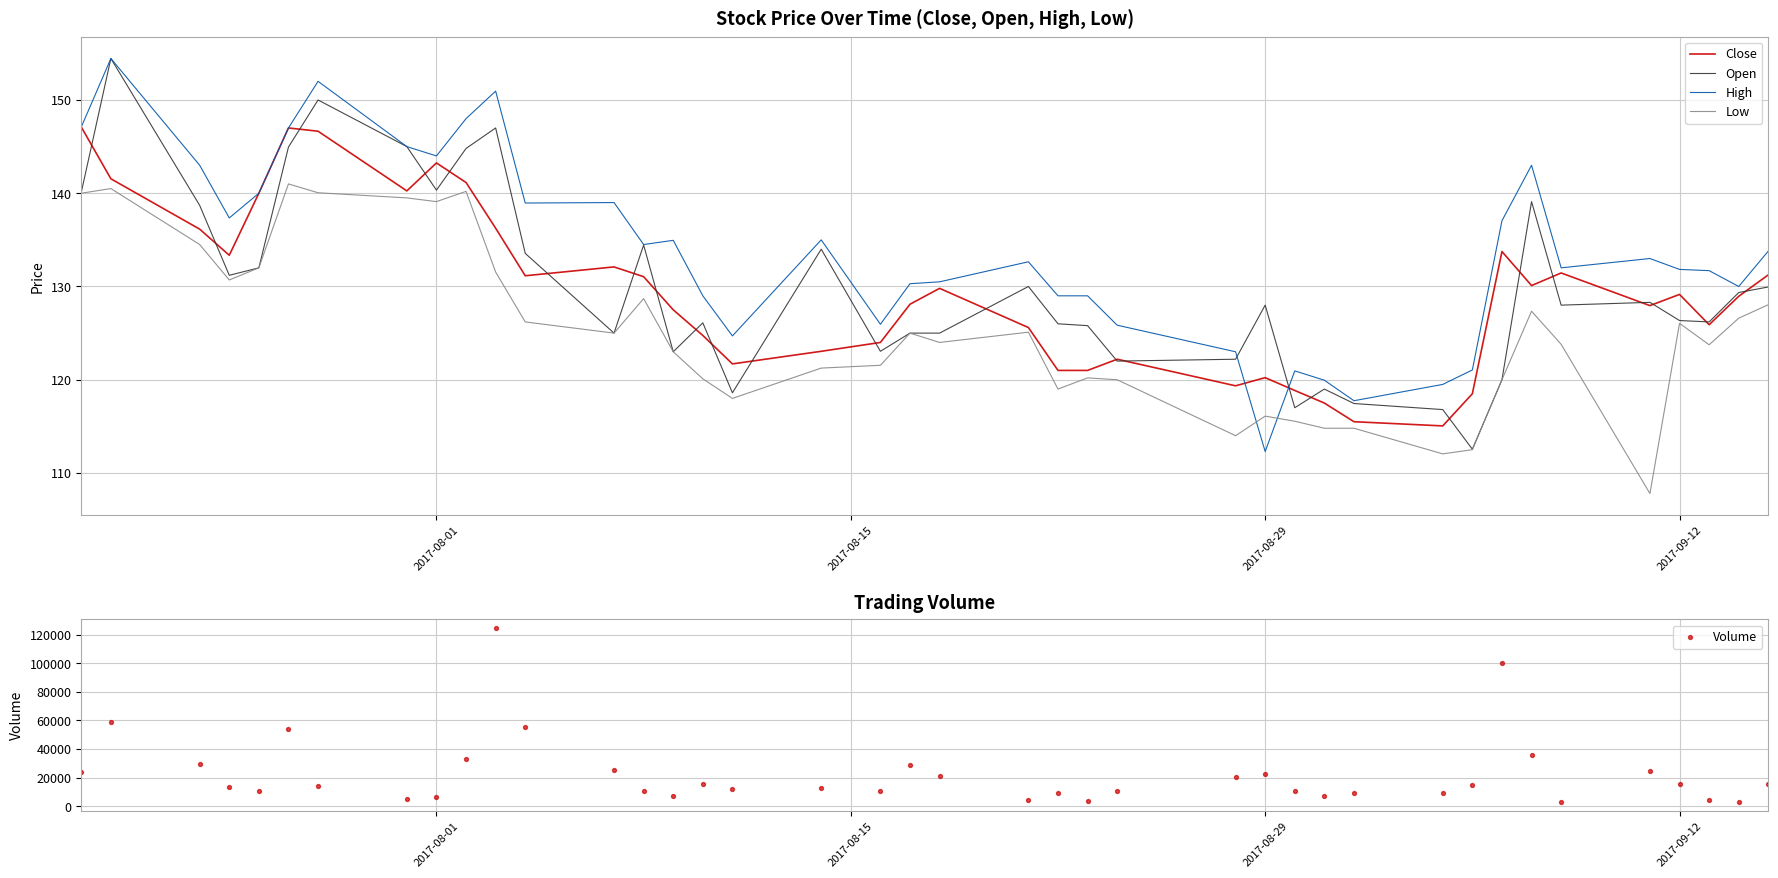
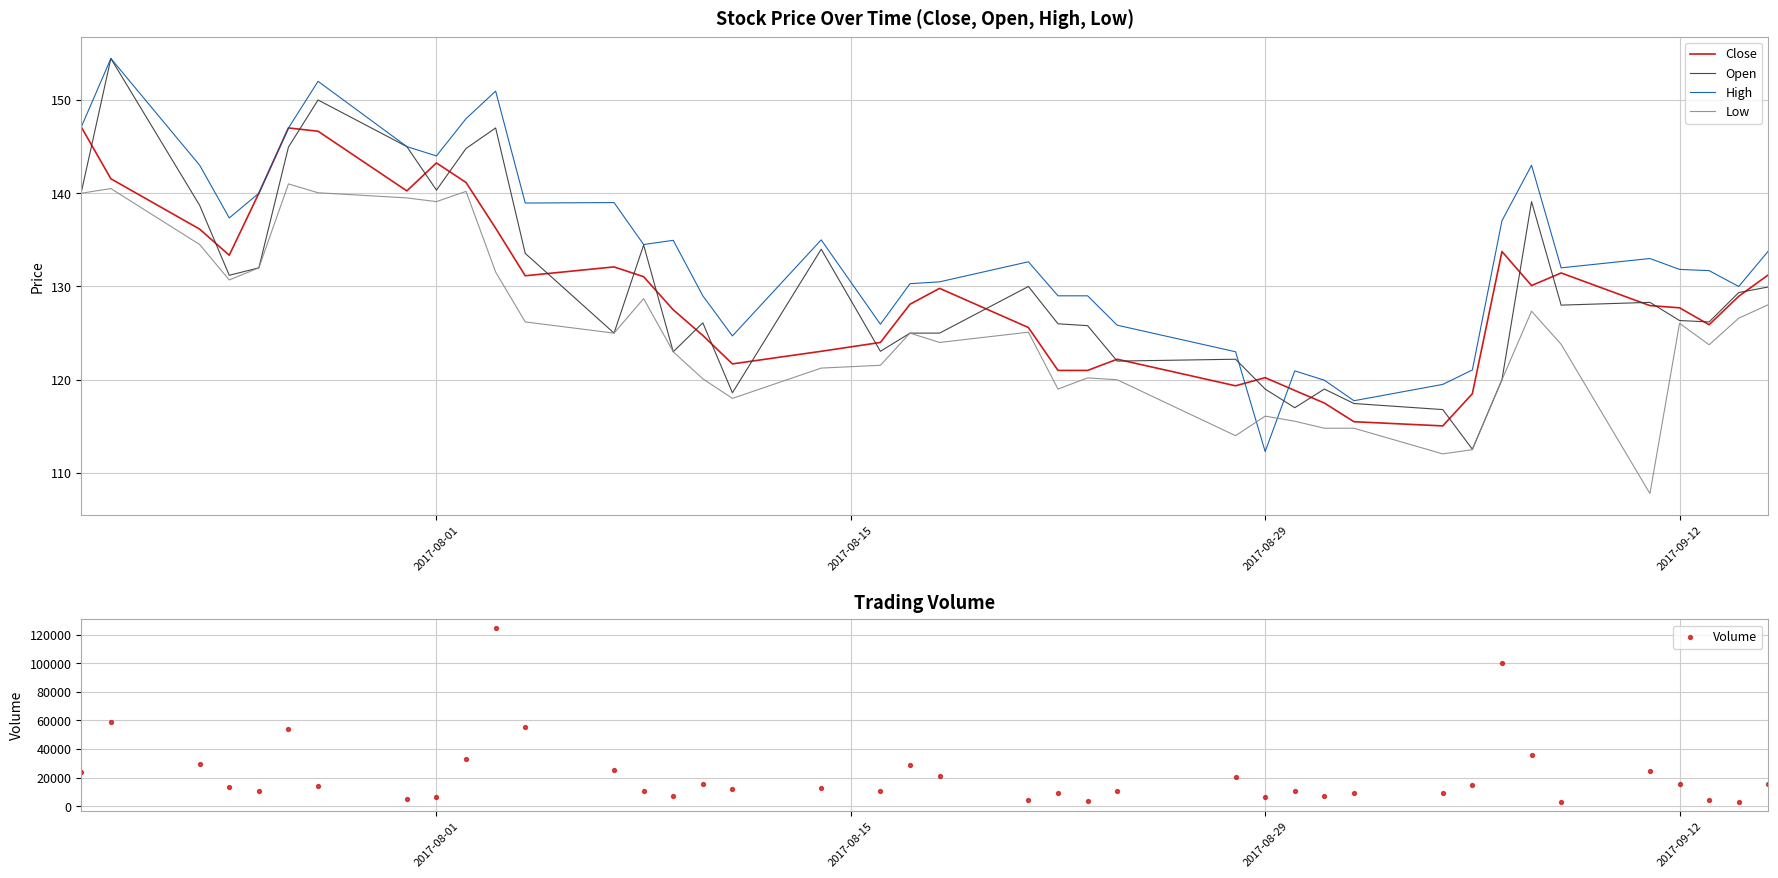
  {
    "Stock Price Over Time (Close, Open, High, Low)": {
      "Close": {
        "2017-08-01": 143,
        "2017-08-29": 120,
-       "2017-09-12": 129
+       "2017-09-12": 128
      },
      "Open": {
        "2017-08-01": 140,
-       "2017-08-29": 128,
+       "2017-08-29": 119,
        "2017-09-12": 126
      },
      "High": {
        "2017-08-01": 144,
        "2017-08-29": 112,
        "2017-09-12": 132
      },
      "Low": {
        "2017-08-01": 139,
        "2017-08-29": 116,
        "2017-09-12": 126
      }
    },
    "Trading Volume": {
-     "2017-08-29": 23000
+     "2017-08-29": 6000
    }
  }
